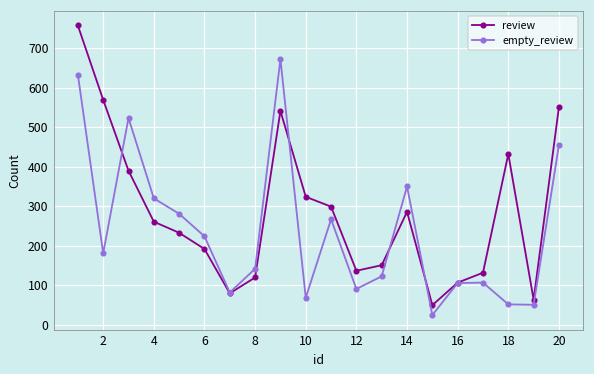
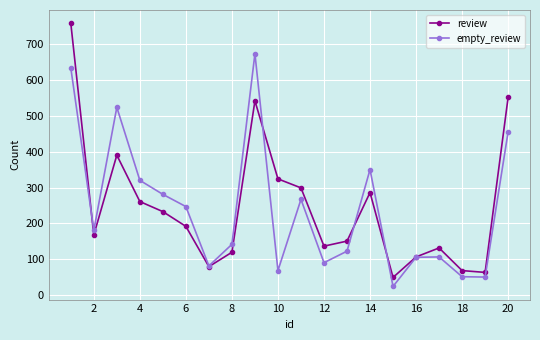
  {
    "review": {
-     "2": 570,
+     "2": 170,
      "4": 260,
      "6": 190,
      "8": 120,
      "10": 320,
      "12": 140,
      "14": 290,
-     "18": 430,
+     "18": 70,
      "20": 550
    },
    "empty_review": {
      "2": 180,
      "4": 320,
-     "6": 220,
+     "6": 250,
      "8": 140,
      "10": 70,
      "12": 90,
      "14": 350,
      "18": 50,
      "20": 460
    }
  }
